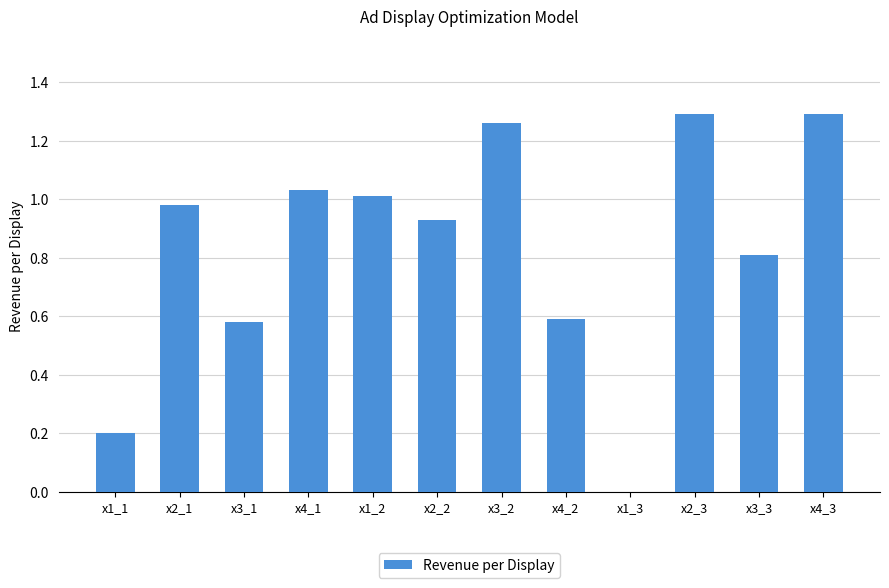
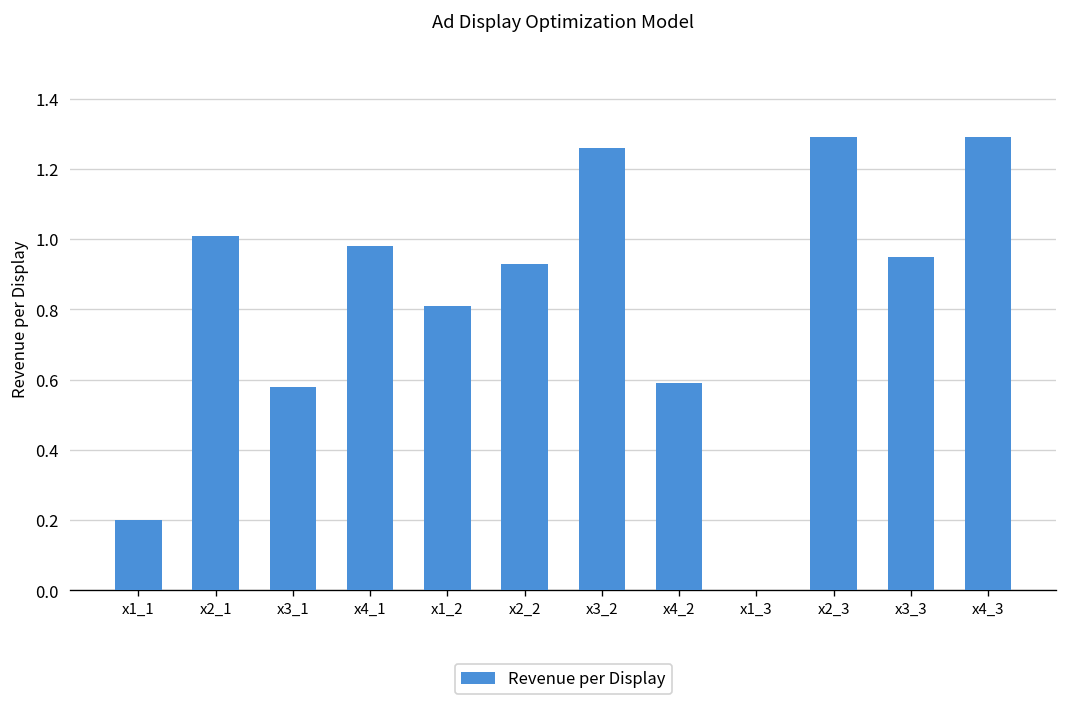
  {
    "x1_1": 0.20,
-   "x2_1": 0.98,
+   "x2_1": 1.01,
    "x3_1": 0.58,
-   "x4_1": 1.03,
-   "x1_2": 1.01,
+   "x4_1": 0.98,
+   "x1_2": 0.81,
    "x2_2": 0.93,
    "x3_2": 1.26,
    "x4_2": 0.59,
    "x1_3": 0.00,
    "x2_3": 1.29,
-   "x3_3": 0.81,
+   "x3_3": 0.95,
    "x4_3": 1.29
  }
